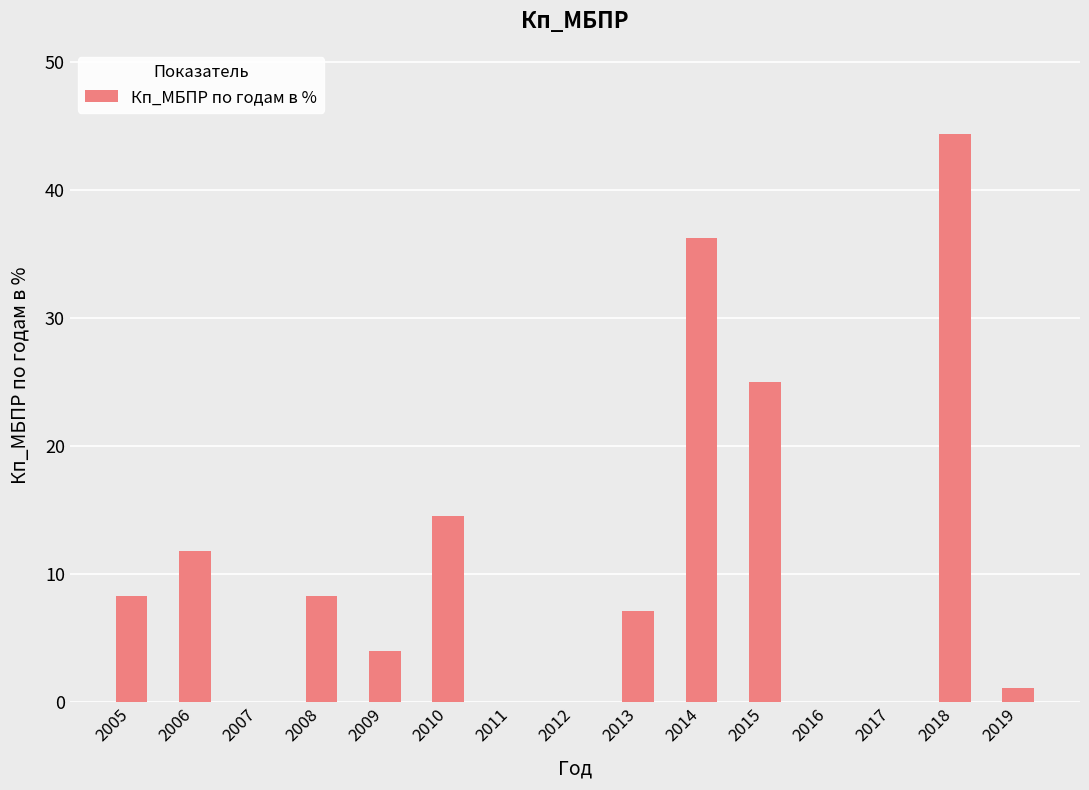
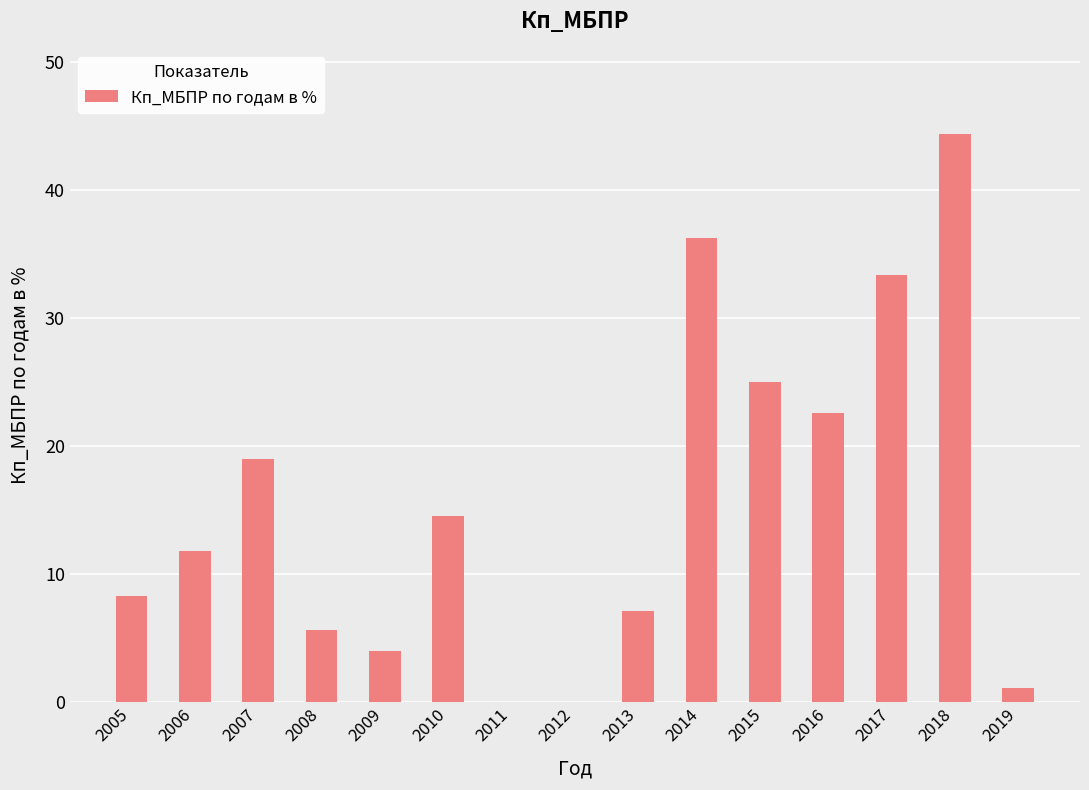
  {
    "2005": 8.3,
    "2006": 11.8,
-   "2007": 0,
-   "2008": 8.3,
+   "2007": 19,
+   "2008": 5.6,
    "2009": 4.0,
    "2010": 14.5,
    "2011": 0.0,
    "2012": 0.0,
    "2013": 7.1,
    "2014": 36.3,
    "2015": 25.0,
-   "2016": 0.0,
-   "2017": 0.0,
+   "2016": 22.6,
+   "2017": 33.4,
    "2018": 44.4,
    "2019": 1.1
  }
